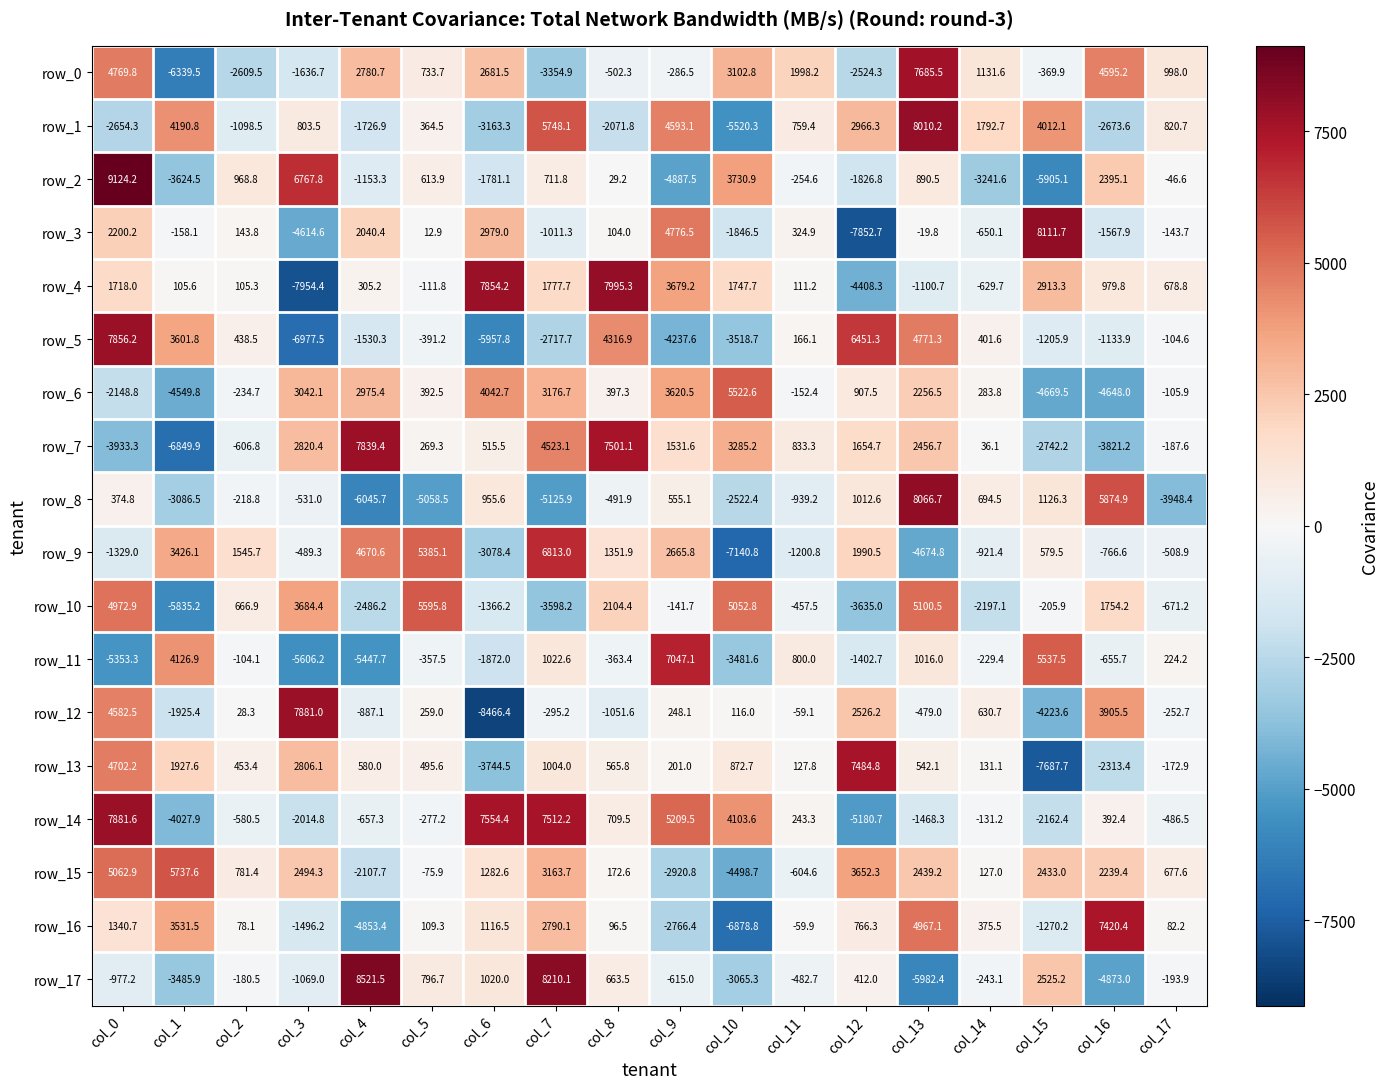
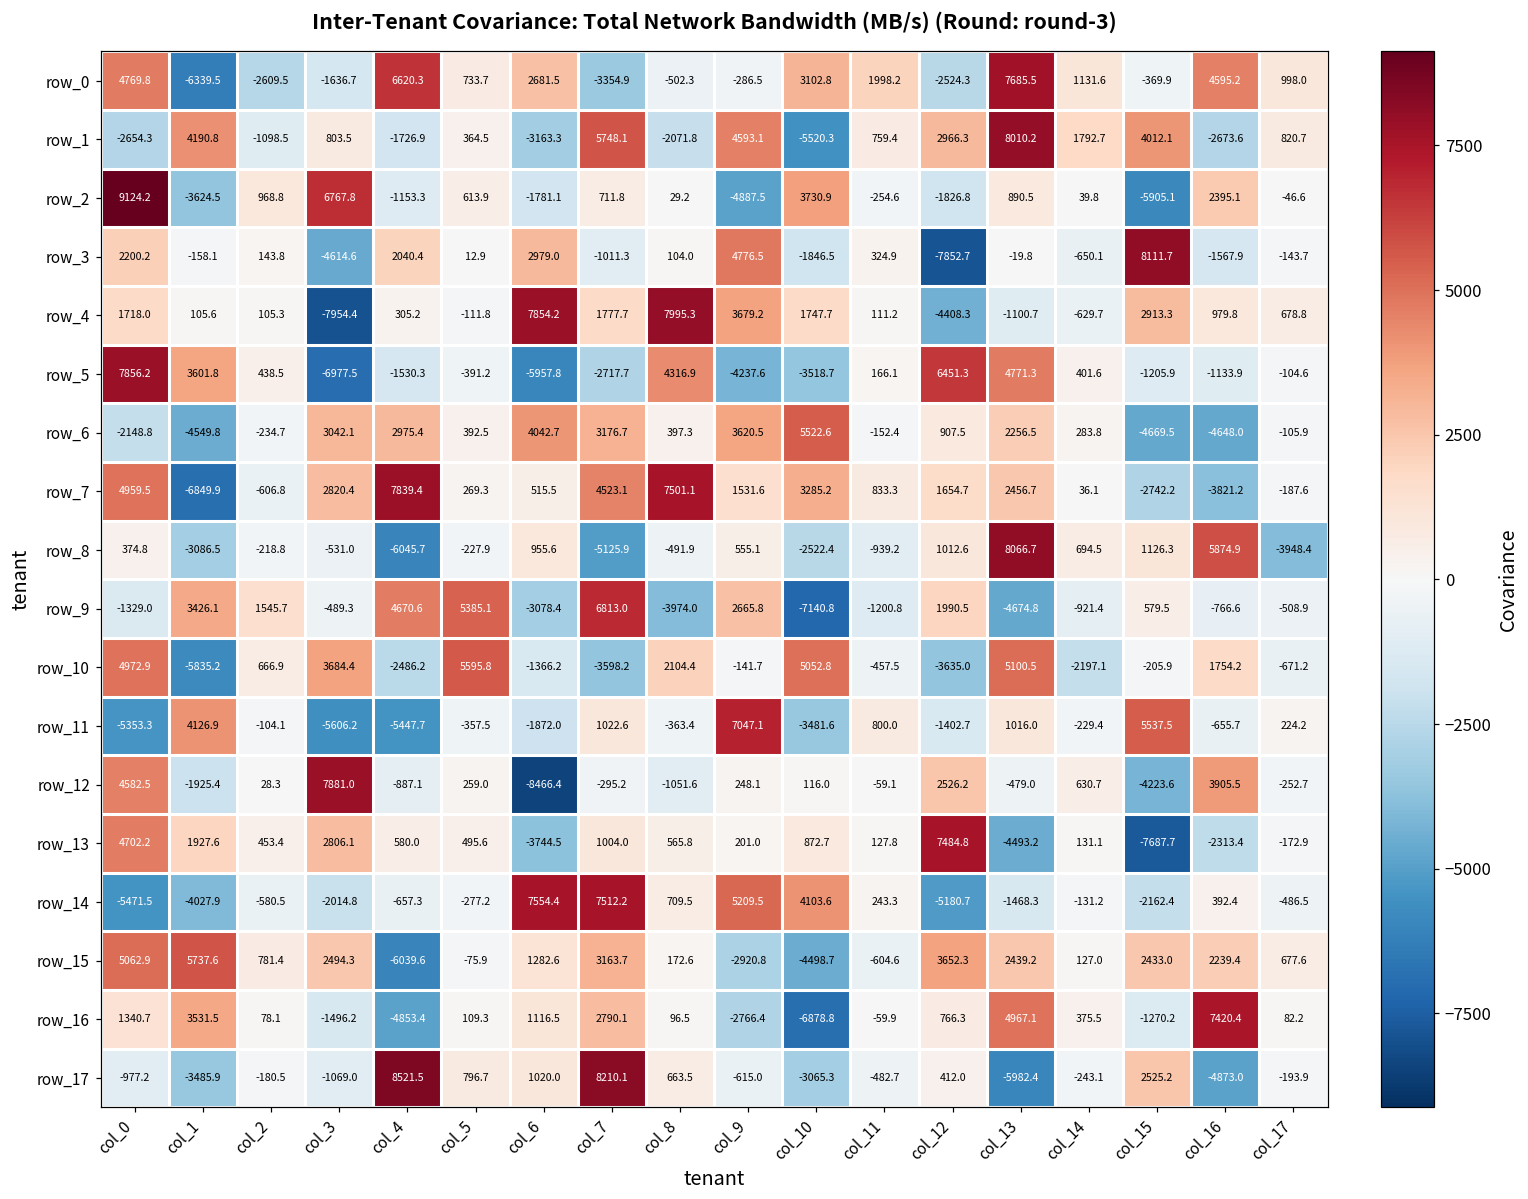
  {
    "row_0": {
      "col_0": 4769.8,
      "col_1": -6339.5,
      "col_2": -2609.5,
      "col_3": -1636.7,
-     "col_4": 2780.7,
+     "col_4": 6620.3,
      "col_5": 733.7,
      "col_6": 2681.5,
      "col_7": -3354.9,
      "col_8": -502.3,
      "col_9": -286.5,
      "col_10": 3102.8,
      "col_11": 1998.2,
      "col_12": -2524.3,
      "col_13": 7685.5,
      "col_14": 1131.6,
      "col_15": -369.9,
      "col_16": 4595.2,
      "col_17": 998.0
    },
    "row_2": {
      "col_0": 9124.2,
      "col_1": -3624.5,
      "col_2": 968.8,
      "col_3": 6767.8,
      "col_4": -1153.3,
      "col_5": 613.9,
      "col_6": -1781.1,
      "col_7": 711.8,
      "col_8": 29.2,
      "col_9": -4887.5,
      "col_10": 3730.9,
      "col_11": -254.6,
      "col_12": -1826.8,
      "col_13": 890.5,
-     "col_14": -3241.6,
+     "col_14": 39.8,
      "col_15": -5905.1,
      "col_16": 2395.1,
      "col_17": -46.6
    },
    "row_7": {
-     "col_0": -3933.3,
+     "col_0": 4959.5,
      "col_1": -6849.9,
      "col_2": -606.8,
      "col_3": 2820.4,
      "col_4": 7839.4,
      "col_5": 269.3,
      "col_6": 515.5,
      "col_7": 4523.1,
      "col_8": 7501.1,
      "col_9": 1531.6,
      "col_10": 3285.2,
      "col_11": 833.3,
      "col_12": 1654.7,
      "col_13": 2456.7,
      "col_14": 36.1,
      "col_15": -2742.2,
      "col_16": -3821.2,
      "col_17": -187.6
    },
    "row_8": {
      "col_0": 374.8,
      "col_1": -3086.5,
      "col_2": -218.8,
      "col_3": -531.0,
      "col_4": -6045.7,
-     "col_5": -5058.5,
+     "col_5": -227.9,
      "col_6": 955.6,
      "col_7": -5125.9,
      "col_8": -491.9,
      "col_9": 555.1,
      "col_10": -2522.4,
      "col_11": -939.2,
      "col_12": 1012.6,
      "col_13": 8066.7,
      "col_14": 694.5,
      "col_15": 1126.3,
      "col_16": 5874.9,
      "col_17": -3948.4
    },
    "row_9": {
      "col_0": -1329.0,
      "col_1": 3426.1,
      "col_2": 1545.7,
      "col_3": -489.3,
      "col_4": 4670.6,
      "col_5": 5385.1,
      "col_6": -3078.4,
      "col_7": 6813.0,
-     "col_8": 1351.9,
+     "col_8": -3974.0,
      "col_9": 2665.8,
      "col_10": -7140.8,
      "col_11": -1200.8,
      "col_12": 1990.5,
      "col_13": -4674.8,
      "col_14": -921.4,
      "col_15": 579.5,
      "col_16": -766.6,
      "col_17": -508.9
    },
    "row_13": {
      "col_0": 4702.2,
      "col_1": 1927.6,
      "col_2": 453.4,
      "col_3": 2806.1,
      "col_4": 580.0,
      "col_5": 495.6,
      "col_6": -3744.5,
      "col_7": 1004.0,
      "col_8": 565.8,
      "col_9": 201.0,
      "col_10": 872.7,
      "col_11": 127.8,
      "col_12": 7484.8,
-     "col_13": 542.1,
+     "col_13": -4493.2,
      "col_14": 131.1,
      "col_15": -7687.7,
      "col_16": -2313.4,
      "col_17": -172.9
    },
    "row_14": {
-     "col_0": 7881.6,
+     "col_0": -5471.5,
      "col_1": -4027.9,
      "col_2": -580.5,
      "col_3": -2014.8,
      "col_4": -657.3,
      "col_5": -277.2,
      "col_6": 7554.4,
      "col_7": 7512.2,
      "col_8": 709.5,
      "col_9": 5209.5,
      "col_10": 4103.6,
      "col_11": 243.3,
      "col_12": -5180.7,
      "col_13": -1468.3,
      "col_14": -131.2,
      "col_15": -2162.4,
      "col_16": 392.4,
      "col_17": -486.5
    },
    "row_15": {
      "col_0": 5062.9,
      "col_1": 5737.6,
      "col_2": 781.4,
      "col_3": 2494.3,
-     "col_4": -2107.7,
+     "col_4": -6039.6,
      "col_5": -75.9,
      "col_6": 1282.6,
      "col_7": 3163.7,
      "col_8": 172.6,
      "col_9": -2920.8,
      "col_10": -4498.7,
      "col_11": -604.6,
      "col_12": 3652.3,
      "col_13": 2439.2,
      "col_14": 127.0,
      "col_15": 2433.0,
      "col_16": 2239.4,
      "col_17": 677.6
    }
  }
